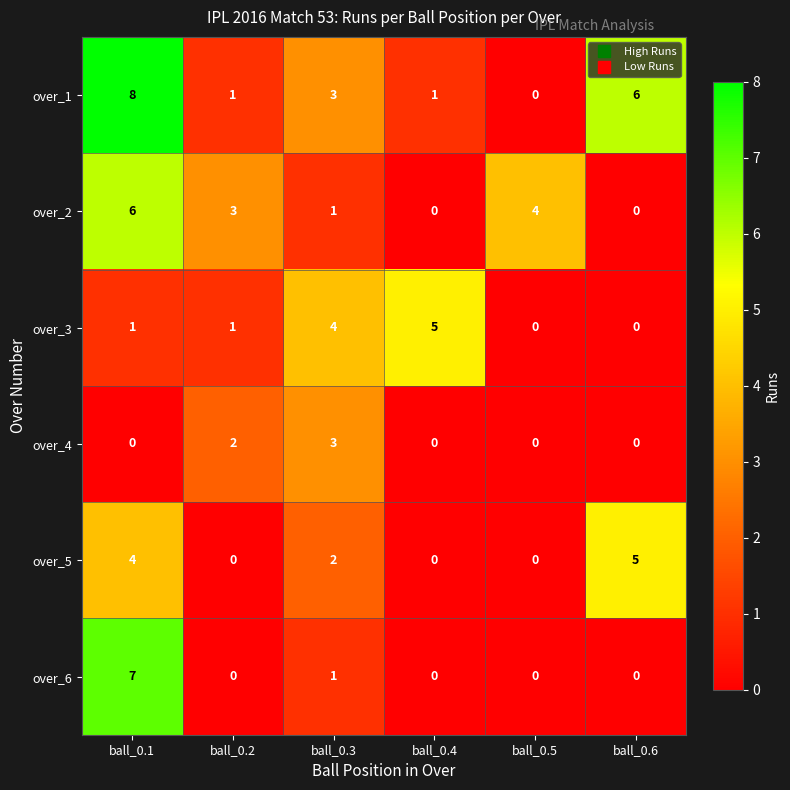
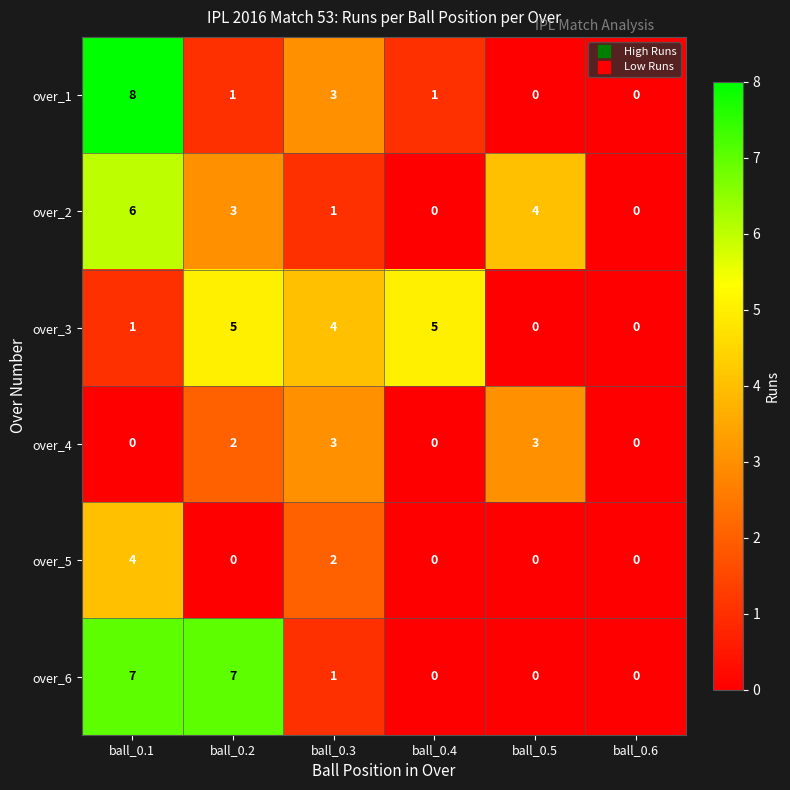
  {
    "over_1": {
      "ball_0.1": 8,
      "ball_0.2": 1,
      "ball_0.3": 3,
      "ball_0.4": 1,
      "ball_0.5": 0,
-     "ball_0.6": 6
+     "ball_0.6": 0
    },
    "over_2": {
      "ball_0.1": 6,
      "ball_0.2": 3,
      "ball_0.3": 1,
      "ball_0.4": 0,
      "ball_0.5": 4,
      "ball_0.6": 0
    },
    "over_3": {
      "ball_0.1": 1,
-     "ball_0.2": 1,
+     "ball_0.2": 5,
      "ball_0.3": 4,
      "ball_0.4": 5,
      "ball_0.5": 0,
      "ball_0.6": 0
    },
    "over_4": {
      "ball_0.1": 0,
      "ball_0.2": 2,
      "ball_0.3": 3,
      "ball_0.4": 0,
-     "ball_0.5": 0,
+     "ball_0.5": 3,
      "ball_0.6": 0
    },
    "over_5": {
      "ball_0.1": 4,
      "ball_0.2": 0,
      "ball_0.3": 2,
      "ball_0.4": 0,
      "ball_0.5": 0,
-     "ball_0.6": 5
+     "ball_0.6": 0
    },
    "over_6": {
      "ball_0.1": 7,
-     "ball_0.2": 0,
+     "ball_0.2": 7,
      "ball_0.3": 1,
      "ball_0.4": 0,
      "ball_0.5": 0,
      "ball_0.6": 0
    }
  }
